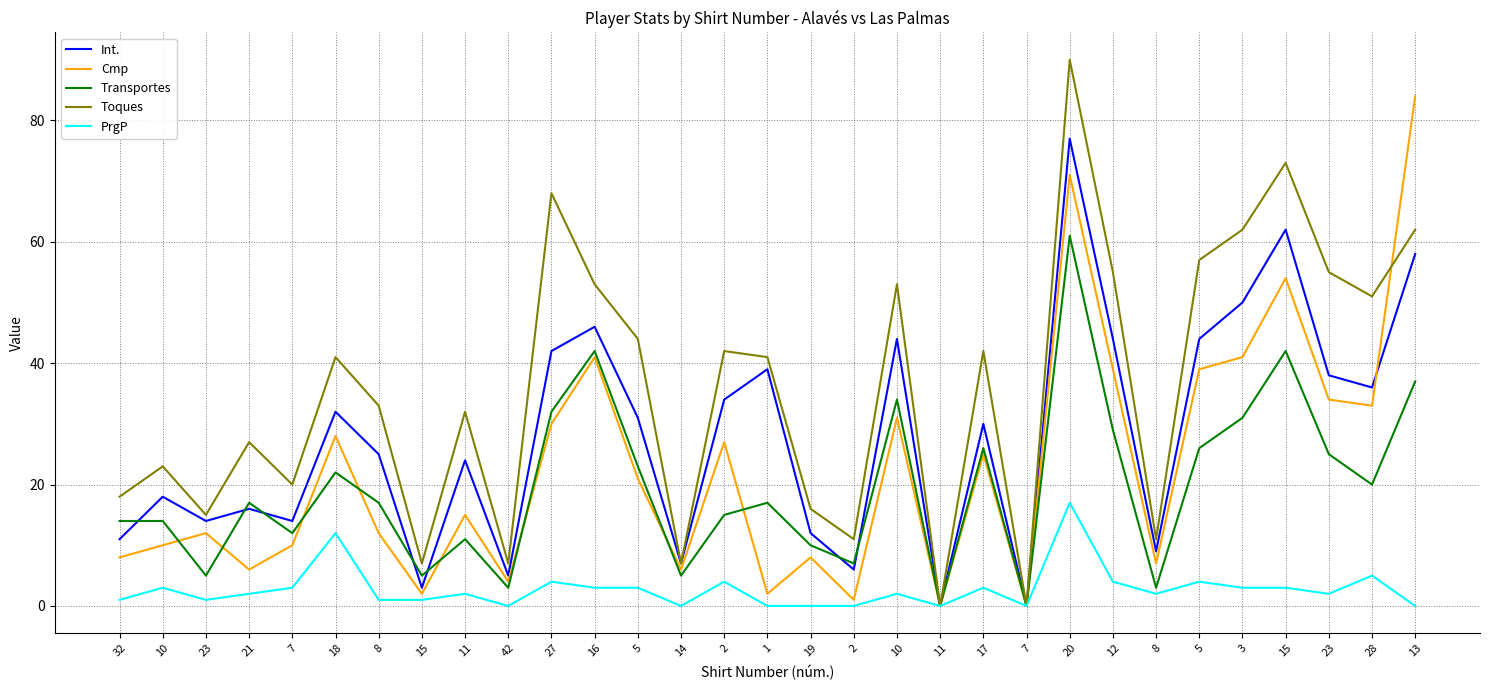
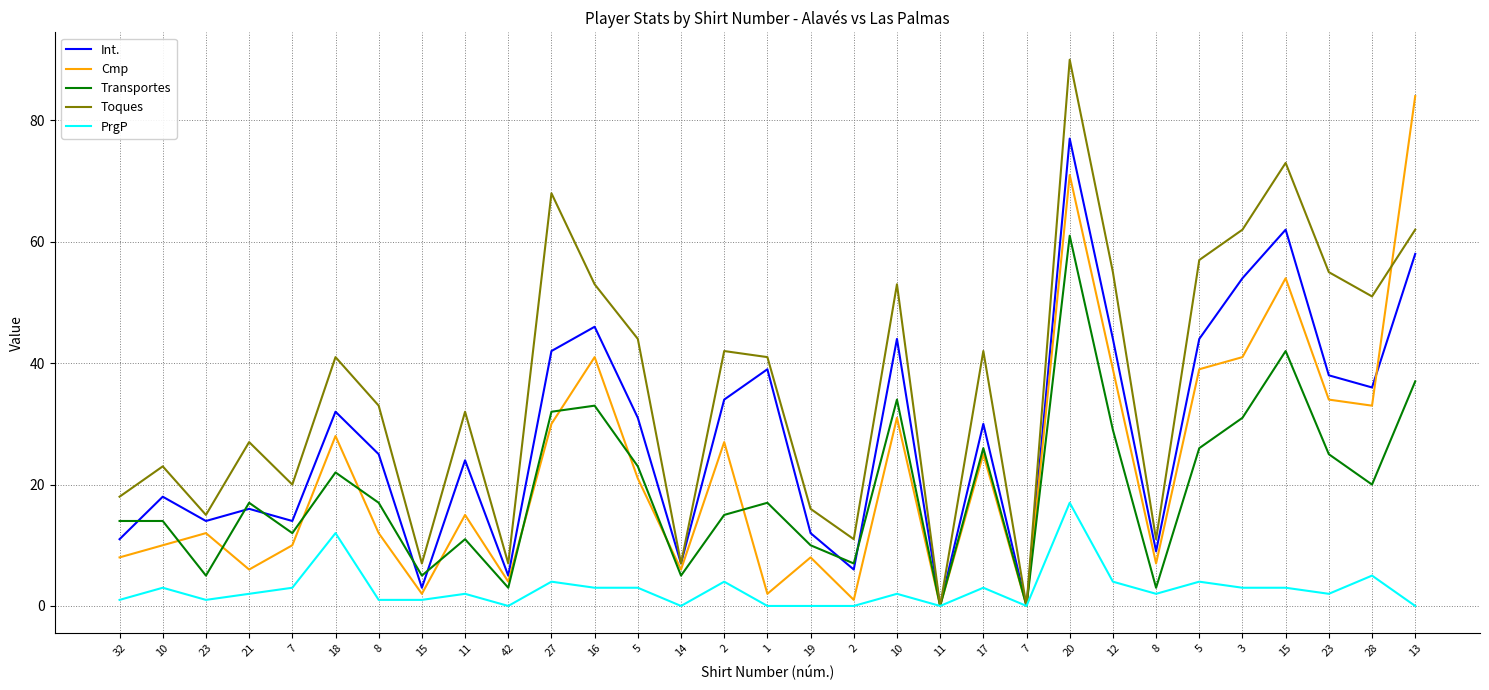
  {
    "Int.": {
      "32": 11,
      "21": 16,
      "18": 32,
      "42": 5,
      "27": 42,
      "16": 46,
      "1": 39,
      "19": 12,
      "17": 30,
      "20": 77,
      "12": 44,
-     "3": 50,
+     "3": 54,
      "28": 36,
      "13": 58
    },
    "Cmp": {
      "32": 8,
      "21": 6,
      "18": 28,
      "42": 4,
      "27": 30,
      "16": 41,
      "14": 6,
      "1": 2,
      "19": 8,
      "17": 25,
      "20": 71,
      "12": 39,
      "3": 41,
      "28": 33,
      "13": 84
    },
    "Transportes": {
      "32": 14,
      "21": 17,
      "18": 22,
      "42": 3,
      "27": 32,
-     "16": 42,
+     "16": 33,
      "14": 5,
      "1": 17,
      "19": 10,
      "17": 26,
      "20": 61,
      "12": 29,
      "3": 31,
      "28": 20,
      "13": 37
    },
    "Toques": {
      "32": 18,
      "21": 27,
      "18": 41,
      "42": 7,
      "27": 68,
      "16": 53,
      "1": 41,
      "19": 16,
      "17": 42,
      "20": 90,
      "12": 55,
      "3": 62,
      "28": 51,
      "13": 62
    },
    "PrgP": {
      "32": 1,
      "21": 2,
      "18": 12,
      "42": 0,
      "27": 4,
      "16": 3,
      "14": 0,
      "1": 0,
      "19": 0,
      "17": 3,
      "20": 17,
      "12": 4,
      "3": 3,
      "28": 5,
      "13": 0
    }
  }
